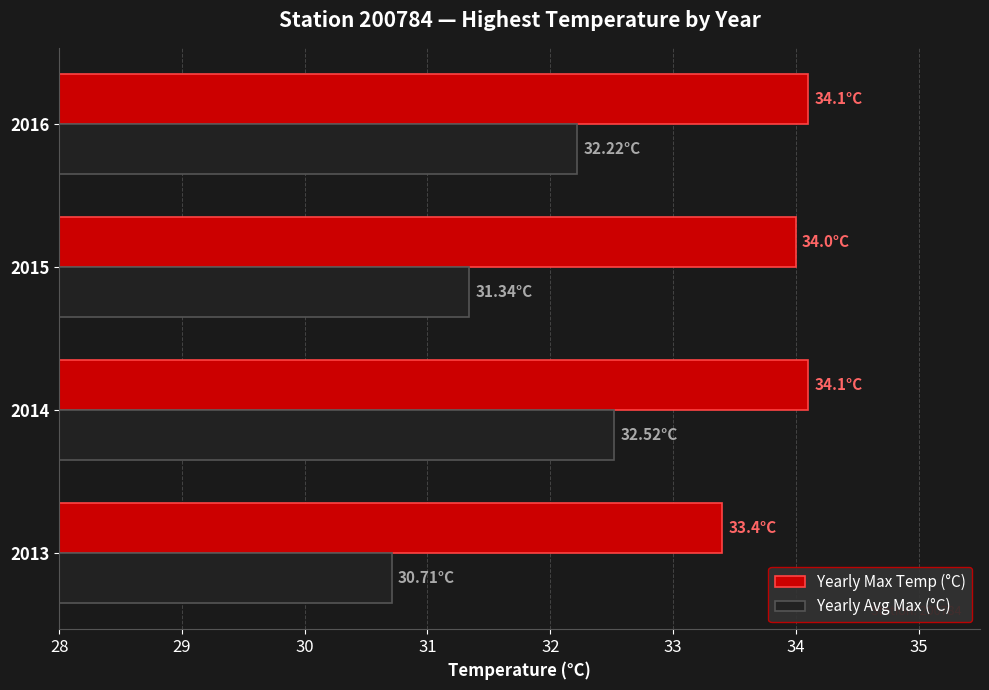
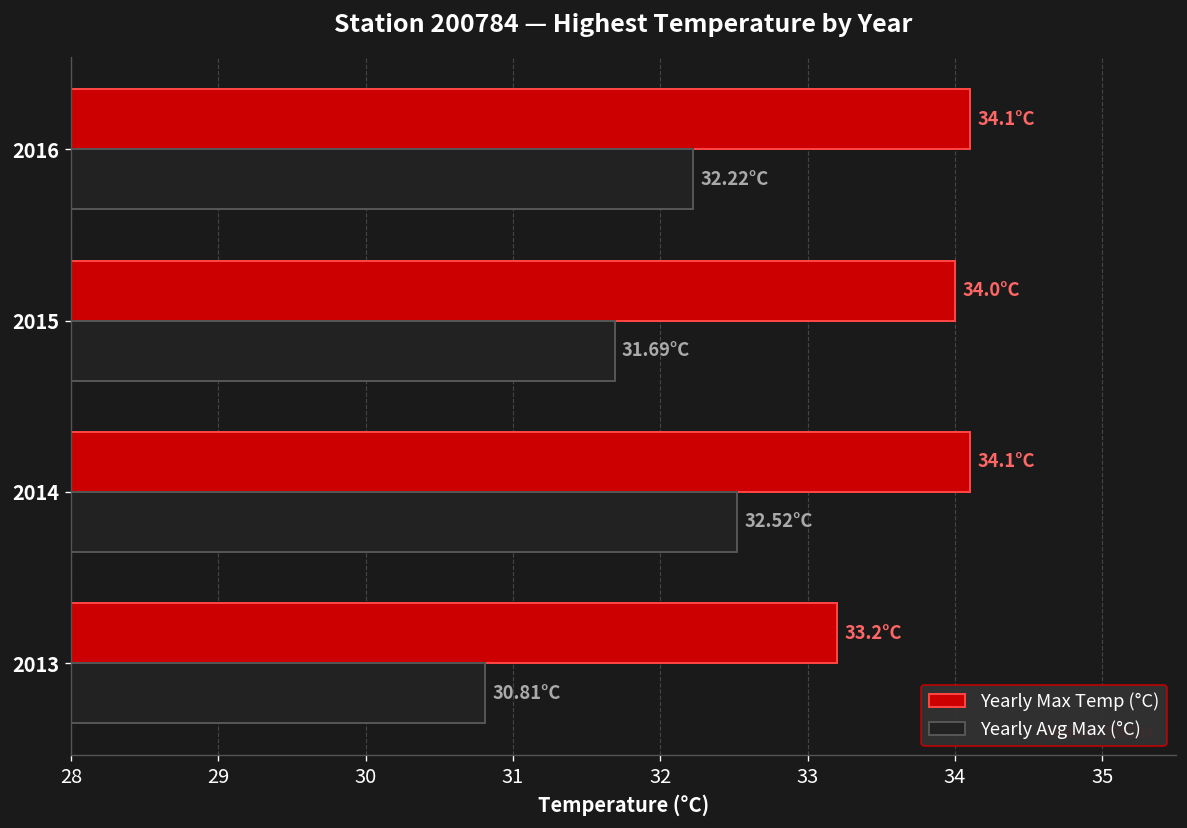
  {
    "Yearly Max Temp (°C)": {
      "2016": "34.1°C",
      "2015": "34.0°C",
      "2014": "34.1°C",
-     "2013": "33.4°C"
+     "2013": "33.2°C"
    },
    "Yearly Avg Max (°C)": {
      "2016": "32.22°C",
-     "2015": "31.34°C",
+     "2015": "31.69°C",
      "2014": "32.52°C",
-     "2013": "30.71°C"
+     "2013": "30.81°C"
    }
  }
